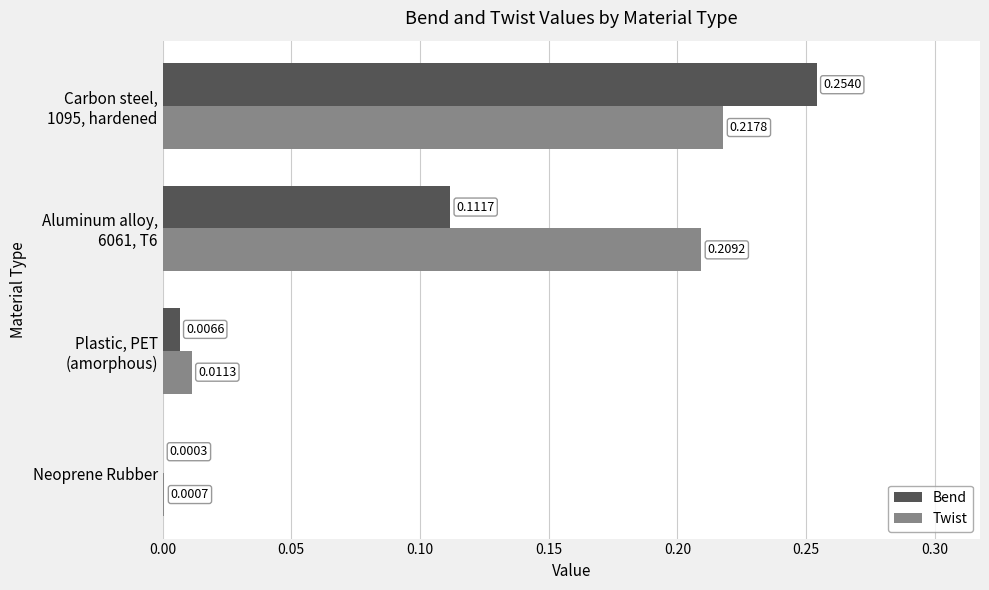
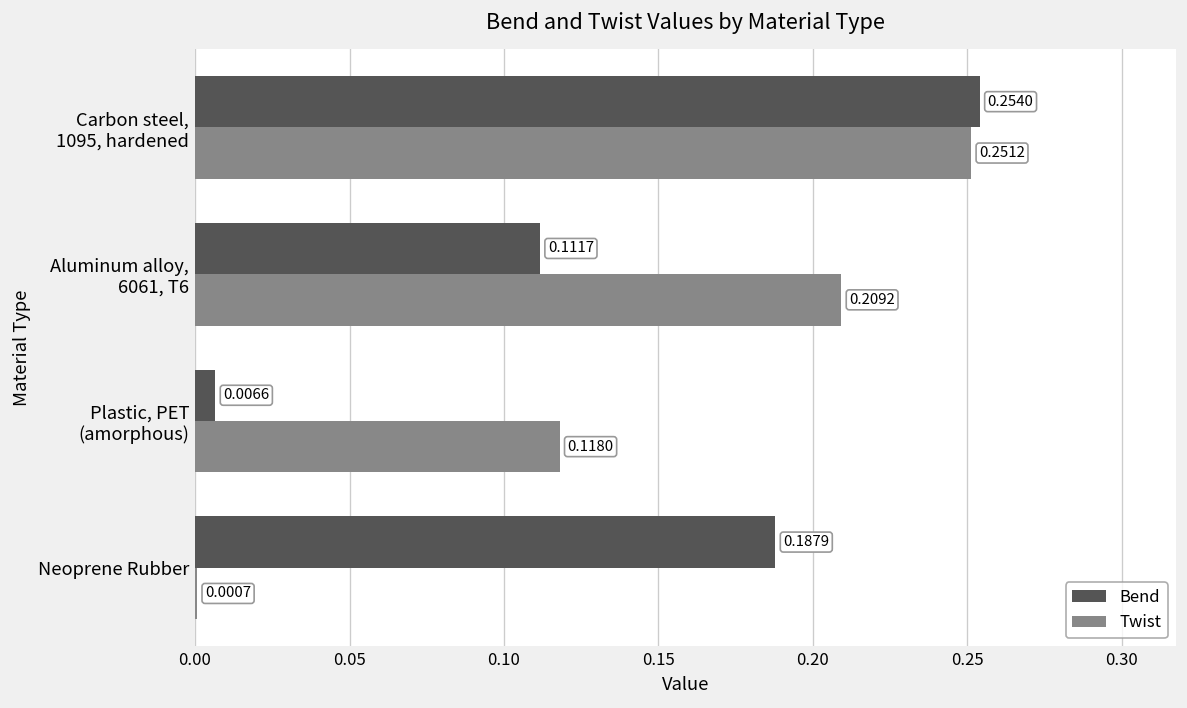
  {
    "Bend": {
-     "Neoprene Rubber": 0.0003
+     "Neoprene Rubber": 0.1879
    },
    "Twist": {
-     "Carbon steel, 1095, hardened": 0.2178,
-     "Plastic, PET (amorphous)": 0.0113
+     "Carbon steel, 1095, hardened": 0.2512,
+     "Plastic, PET (amorphous)": 0.1180
    }
  }
